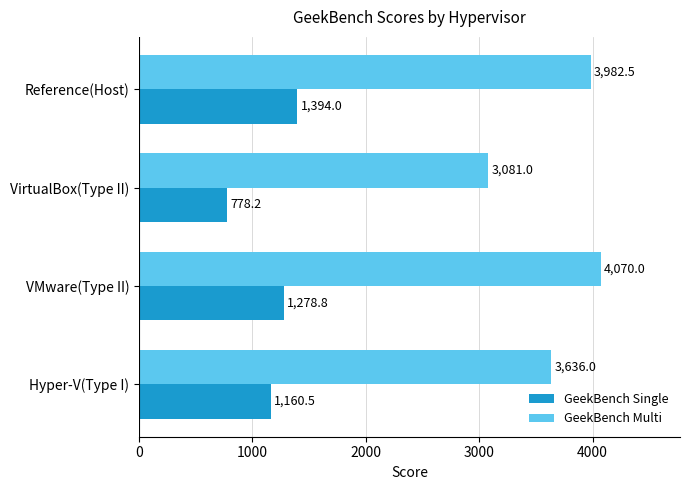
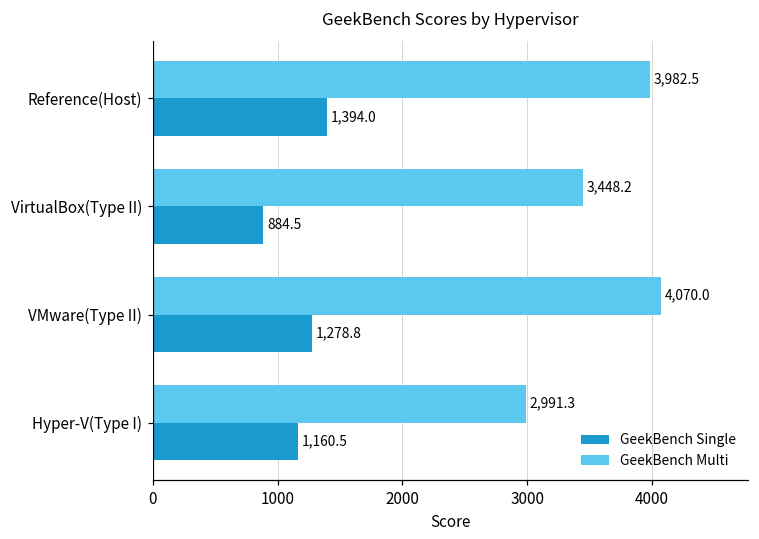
  {
    "GeekBench Single": {
      "Reference(Host)": "1,394.0",
-     "VirtualBox(Type II)": "778.2",
+     "VirtualBox(Type II)": "884.5",
      "VMware(Type II)": "1,278.8",
      "Hyper-V(Type I)": "1,160.5"
    },
    "GeekBench Multi": {
      "Reference(Host)": "3,982.5",
-     "VirtualBox(Type II)": "3,081.0",
+     "VirtualBox(Type II)": "3,448.2",
      "VMware(Type II)": "4,070.0",
-     "Hyper-V(Type I)": "3,636.0"
+     "Hyper-V(Type I)": "2,991.3"
    }
  }
